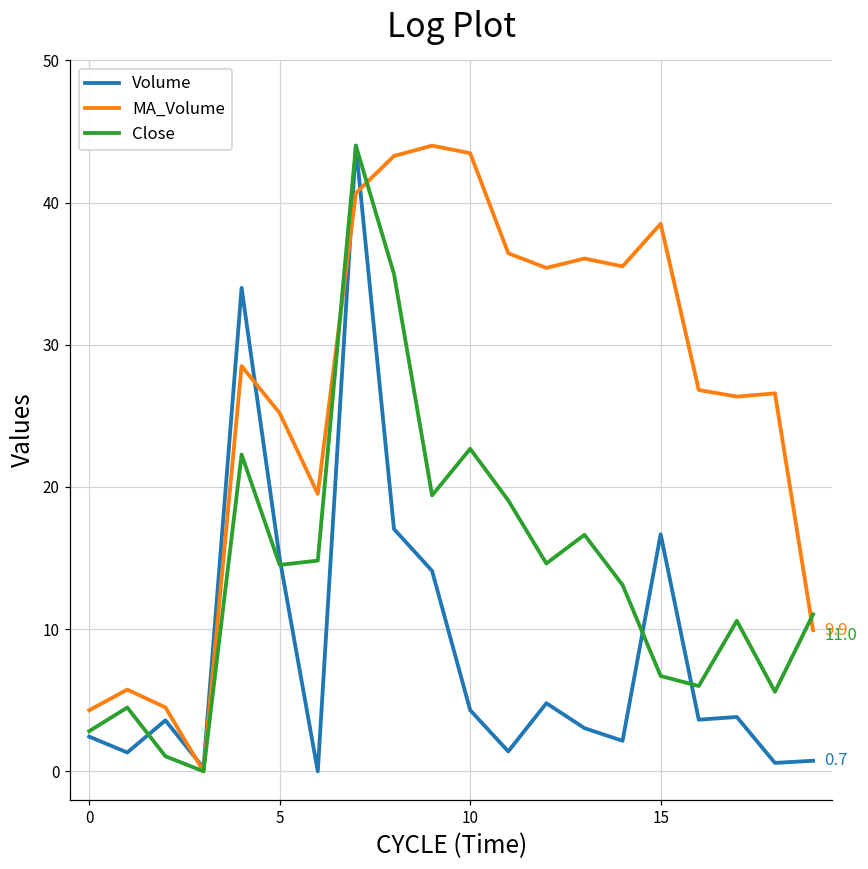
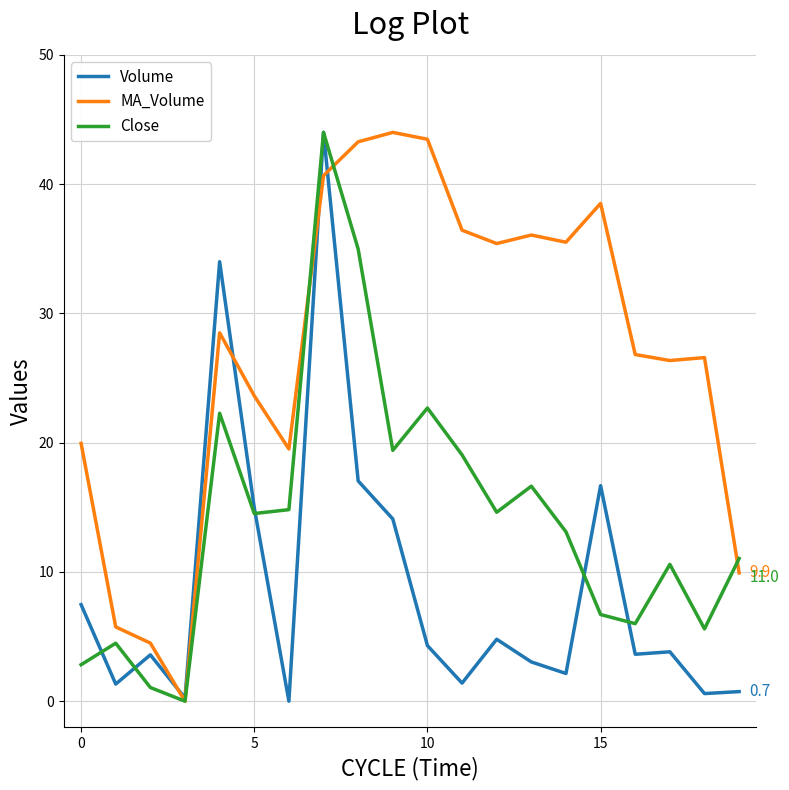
  {
    "Volume": {
-     "0": 2.4,
+     "0": 7.5,
      "5": 15.0,
      "10": 4.3,
      "15": 16.7
    },
    "MA_Volume": {
-     "0": 4.3,
-     "5": 25.2,
+     "0": 19.9,
+     "5": 23.6,
      "10": 43.5,
      "15": 38.5
    },
    "Close": {
      "0": 2.8,
      "5": 14.5,
      "10": 22.7,
      "15": 6.7
    }
  }
